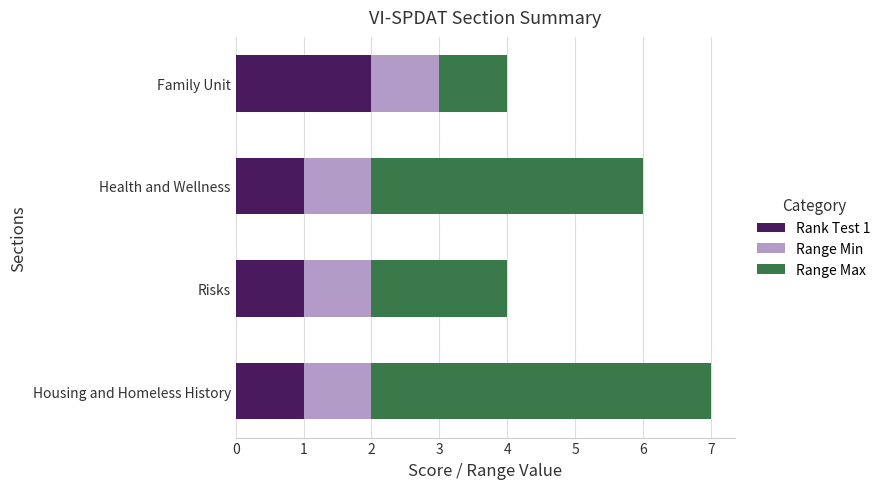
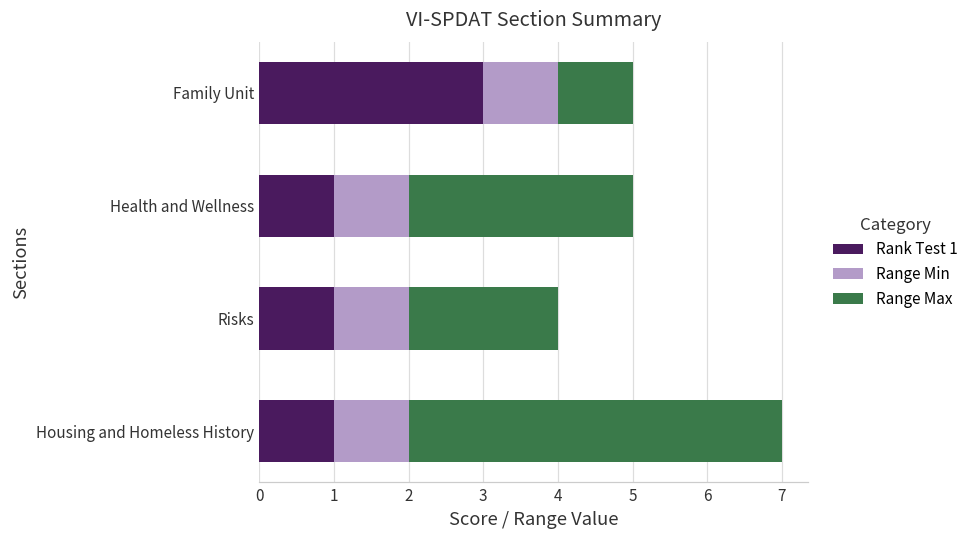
  {
    "Rank Test 1": {
-     "Family Unit": 2,
+     "Family Unit": 3,
      "Health and Wellness": 1,
      "Risks": 1,
      "Housing and Homeless History": 1
    },
    "Range Min": {
      "Family Unit": 1,
      "Health and Wellness": 1,
      "Risks": 1,
      "Housing and Homeless History": 1
    },
    "Range Max": {
      "Family Unit": 1,
-     "Health and Wellness": 4,
+     "Health and Wellness": 3,
      "Risks": 2,
      "Housing and Homeless History": 5
    }
  }
